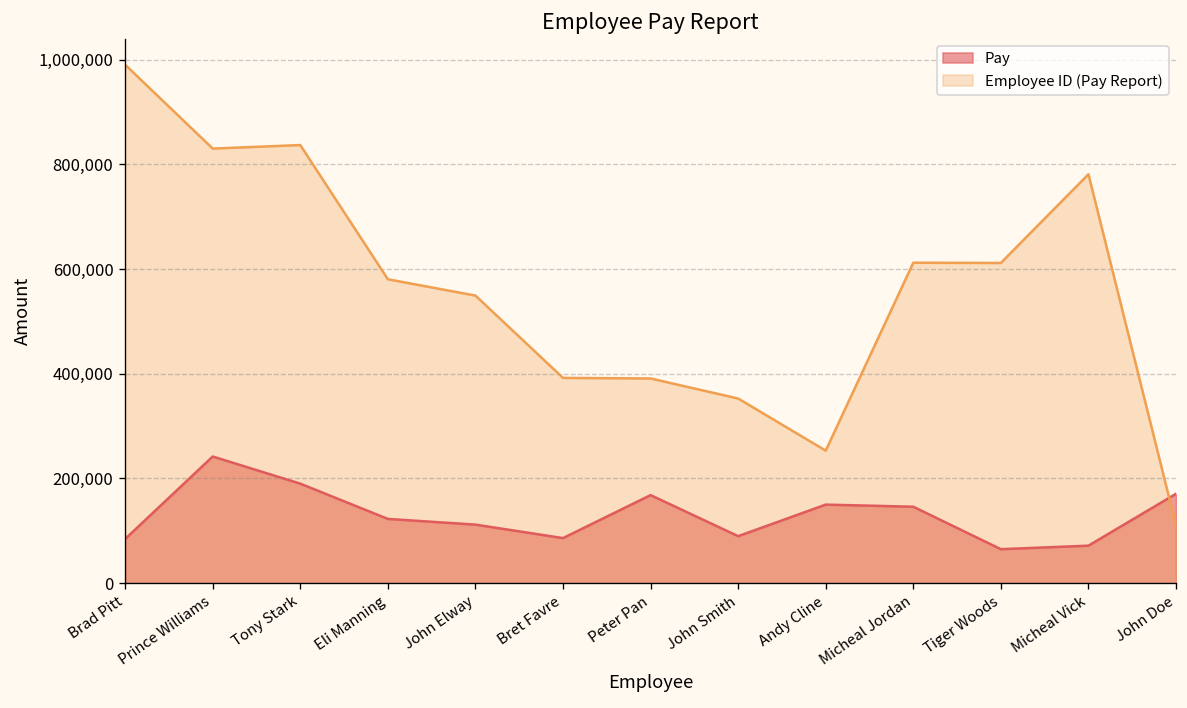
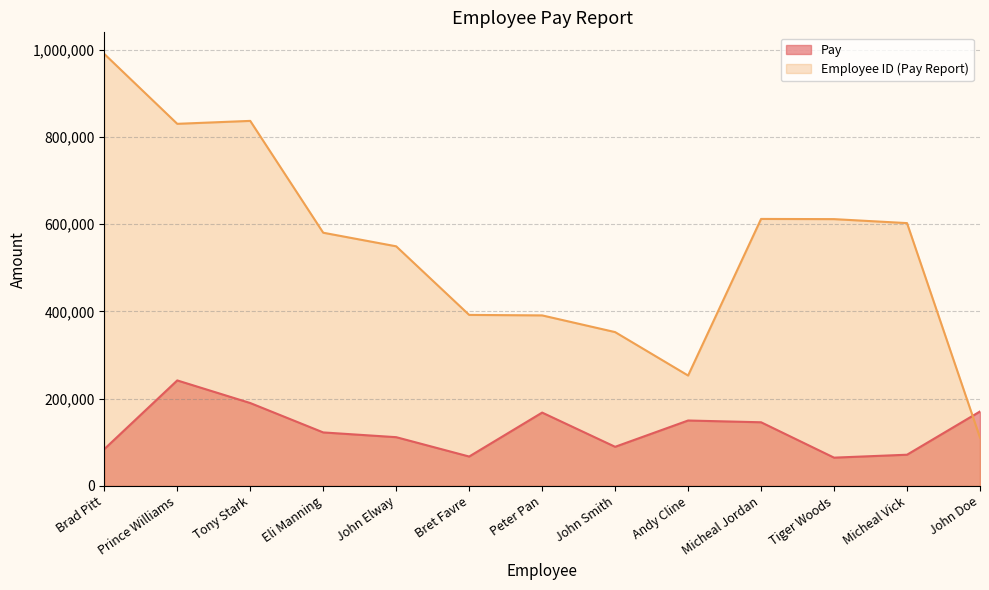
  {
    "Pay": {
      "Brad Pitt": "80,000",
      "Prince Williams": "240,000",
      "Tony Stark": "190,000",
      "Eli Manning": "120,000",
      "John Elway": "110,000",
-     "Bret Favre": "90,000",
+     "Bret Favre": "70,000",
      "Peter Pan": "170,000",
      "John Smith": "90,000",
      "Andy Cline": "150,000",
      "Micheal Jordan": "150,000",
      "Tiger Woods": "60,000",
      "Micheal Vick": "70,000",
      "John Doe": "170,000"
    },
    "Employee ID (Pay Report)": {
      "Brad Pitt": "990,000",
      "Prince Williams": "830,000",
      "Tony Stark": "840,000",
      "Eli Manning": "580,000",
      "John Elway": "550,000",
      "Bret Favre": "390,000",
      "Peter Pan": "390,000",
      "John Smith": "350,000",
      "Andy Cline": "250,000",
      "Micheal Jordan": "610,000",
      "Tiger Woods": "610,000",
-     "Micheal Vick": "780,000",
+     "Micheal Vick": "600,000",
      "John Doe": "110,000"
    }
  }
